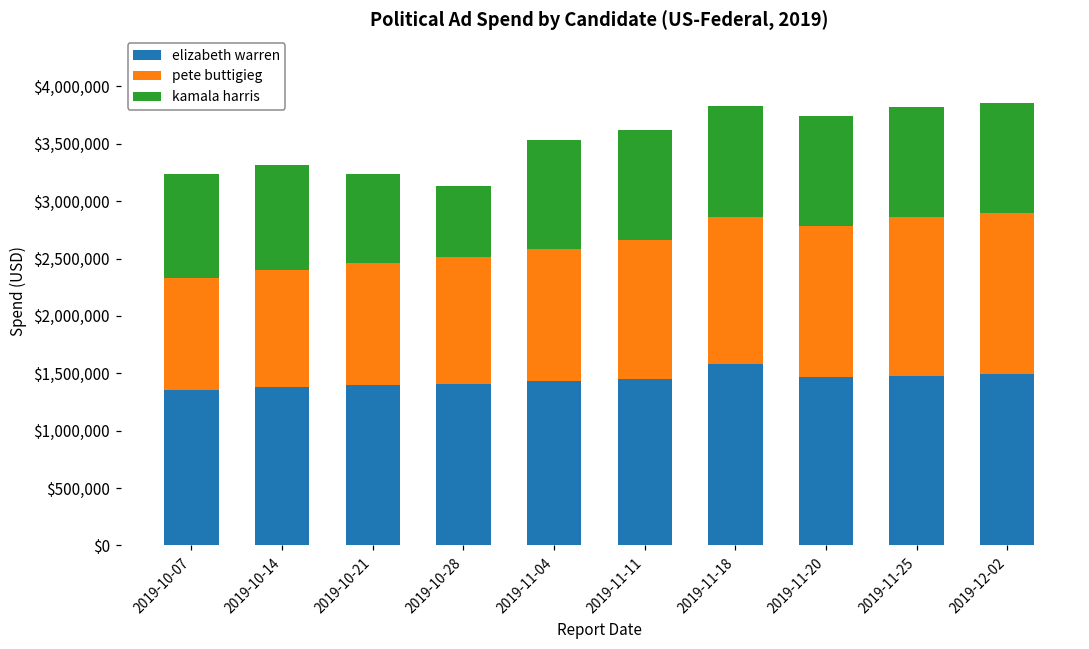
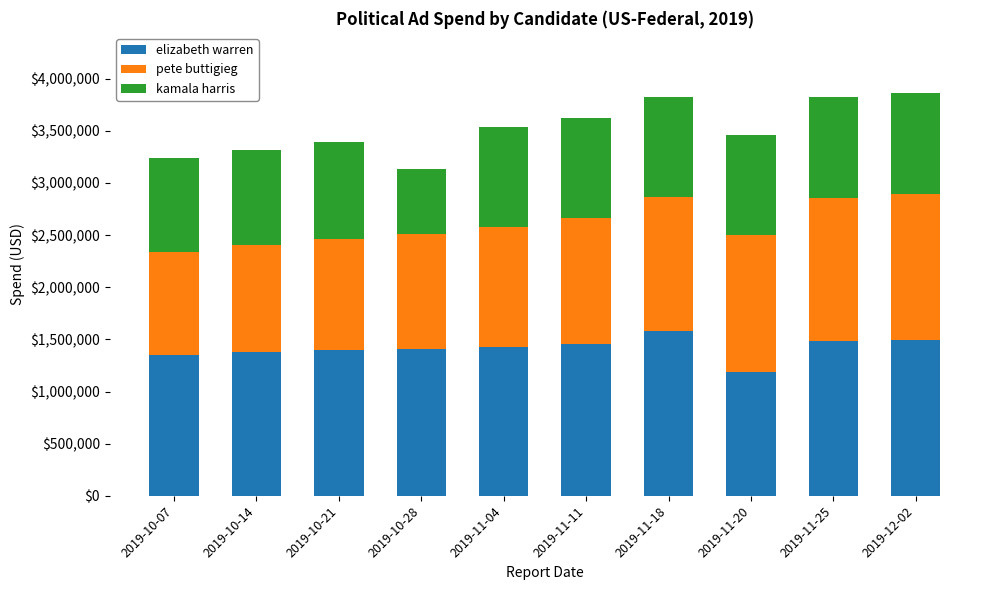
  {
    "elizabeth warren": {
      "2019-10-07": "$1,350,000",
      "2019-10-14": "$1,380,000",
      "2019-10-21": "$1,400,000",
      "2019-10-28": "$1,410,000",
      "2019-11-04": "$1,430,000",
      "2019-11-11": "$1,450,000",
      "2019-11-18": "$1,580,000",
-     "2019-11-20": "$1,470,000",
+     "2019-11-20": "$1,190,000",
      "2019-11-25": "$1,480,000",
      "2019-12-02": "$1,490,000"
    },
    "pete buttigieg": {
      "2019-10-07": "$980,000",
      "2019-10-14": "$1,020,000",
      "2019-10-21": "$1,070,000",
      "2019-10-28": "$1,110,000",
      "2019-11-04": "$1,150,000",
      "2019-11-11": "$1,210,000",
      "2019-11-18": "$1,290,000",
      "2019-11-20": "$1,310,000",
      "2019-11-25": "$1,380,000",
      "2019-12-02": "$1,400,000"
    },
    "kamala harris": {
      "2019-10-07": "$910,000",
      "2019-10-14": "$920,000",
-     "2019-10-21": "$780,000",
+     "2019-10-21": "$930,000",
      "2019-10-28": "$610,000",
      "2019-11-04": "$950,000",
      "2019-11-11": "$960,000",
      "2019-11-18": "$960,000",
      "2019-11-20": "$960,000",
      "2019-11-25": "$960,000",
      "2019-12-02": "$960,000"
    }
  }
